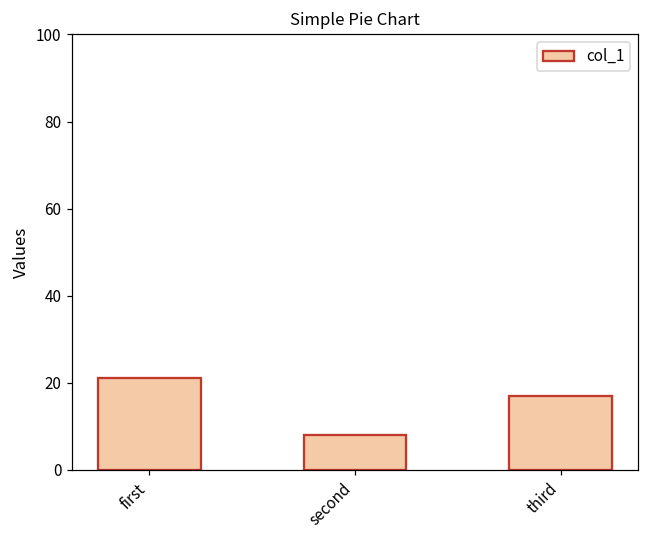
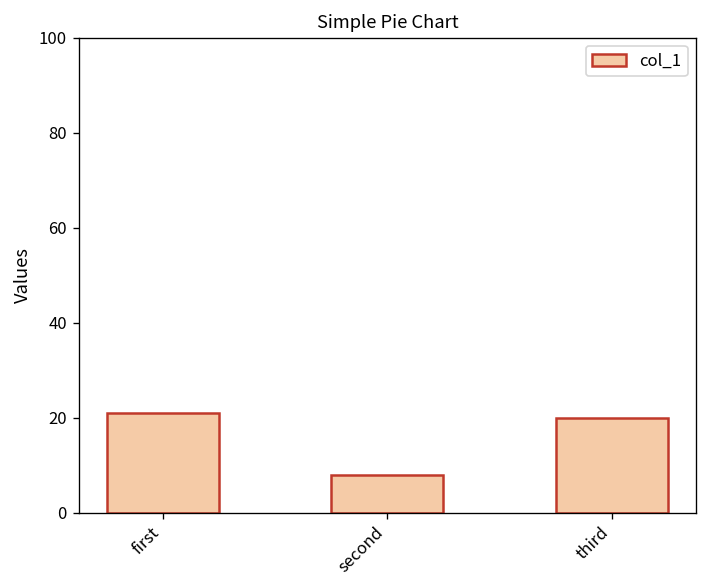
  {
    "first": 21,
    "second": 8,
-   "third": 17
+   "third": 20
  }
